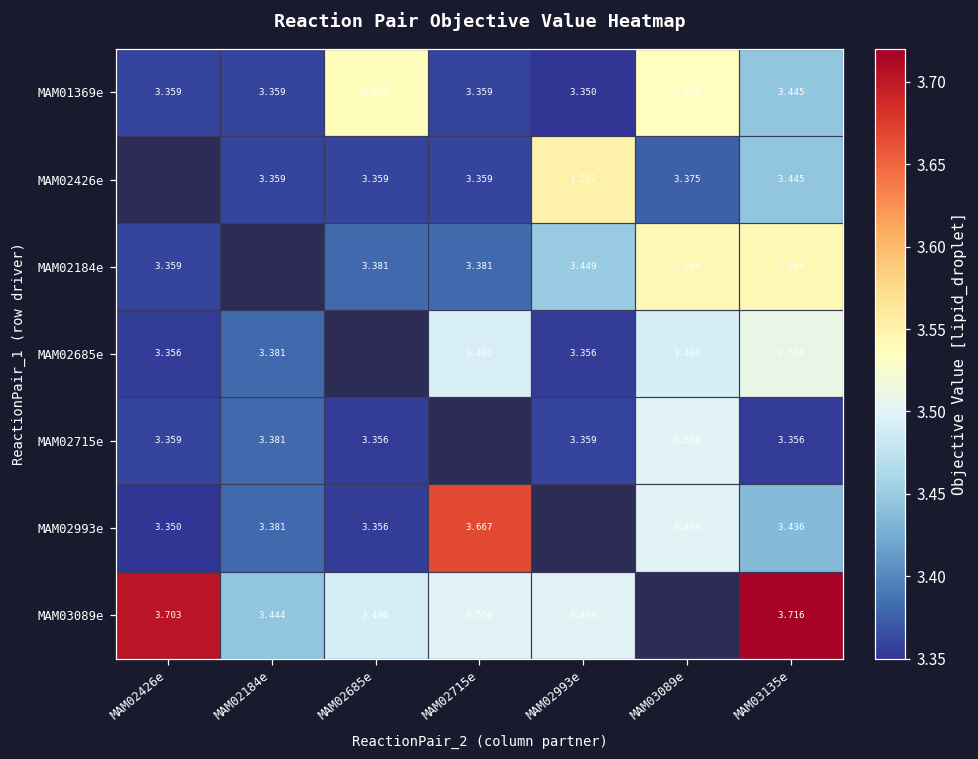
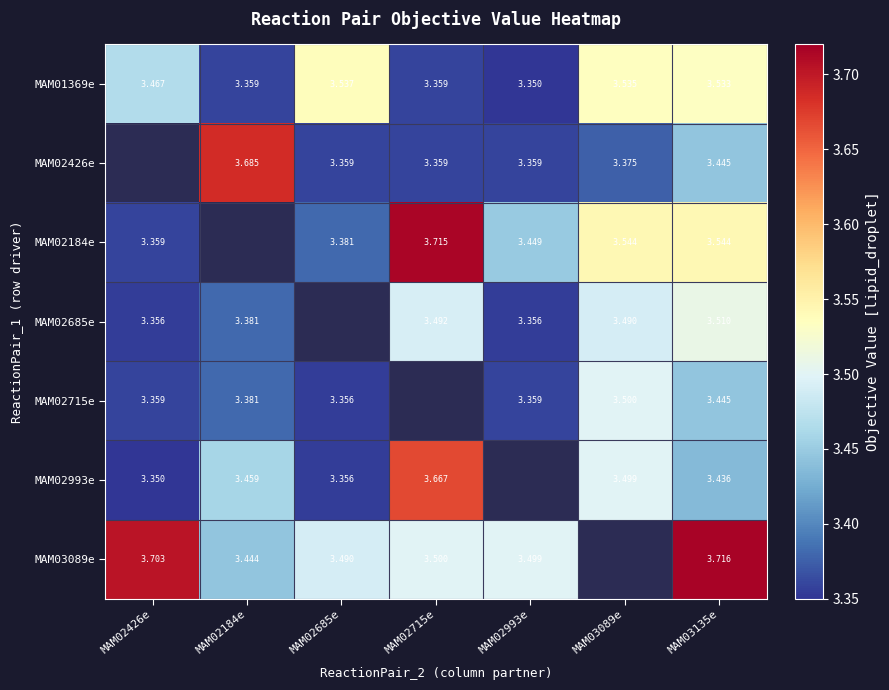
  {
    "MAM01369e": {
-     "MAM02426e": 3.359,
+     "MAM02426e": 3.467,
      "MAM02184e": 3.359,
      "MAM02685e": 3.537,
      "MAM02715e": 3.359,
      "MAM02993e": 3.350,
      "MAM03089e": 3.535,
-     "MAM03135e": 3.445
+     "MAM03135e": 3.533
    },
    "MAM02426e": {
-     "MAM02184e": 3.359,
+     "MAM02184e": 3.685,
      "MAM02685e": 3.359,
      "MAM02715e": 3.359,
-     "MAM02993e": 3.552,
+     "MAM02993e": 3.359,
      "MAM03089e": 3.375,
      "MAM03135e": 3.445
    },
    "MAM02184e": {
      "MAM02426e": 3.359,
      "MAM02685e": 3.381,
-     "MAM02715e": 3.381,
+     "MAM02715e": 3.715,
      "MAM02993e": 3.449,
      "MAM03089e": 3.544,
      "MAM03135e": 3.544
    },
    "MAM02685e": {
      "MAM02426e": 3.356,
      "MAM02184e": 3.381,
      "MAM02993e": 3.356
    },
    "MAM02715e": {
      "MAM02426e": 3.359,
      "MAM02184e": 3.381,
      "MAM02685e": 3.356,
      "MAM02993e": 3.359,
-     "MAM03135e": 3.356
+     "MAM03135e": 3.445
    },
    "MAM02993e": {
      "MAM02426e": 3.350,
-     "MAM02184e": 3.381,
+     "MAM02184e": 3.459,
      "MAM02685e": 3.356,
      "MAM02715e": 3.667,
      "MAM03135e": 3.436
    },
    "MAM03089e": {
      "MAM02426e": 3.703,
      "MAM02184e": 3.444,
      "MAM03135e": 3.716
    }
  }
